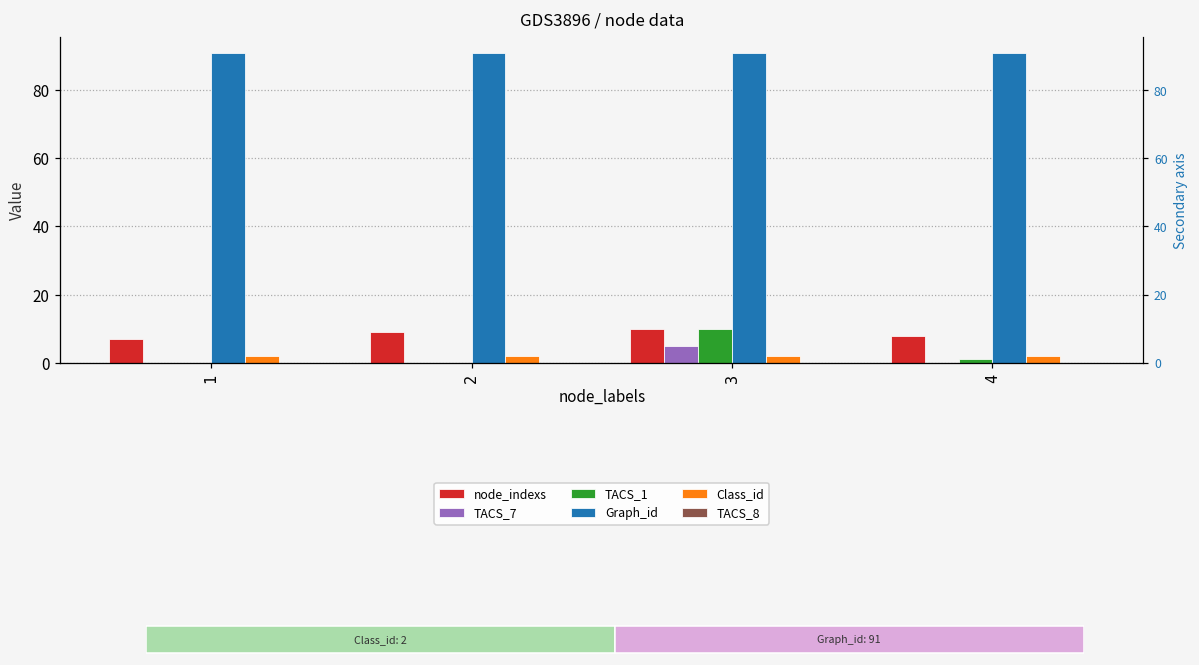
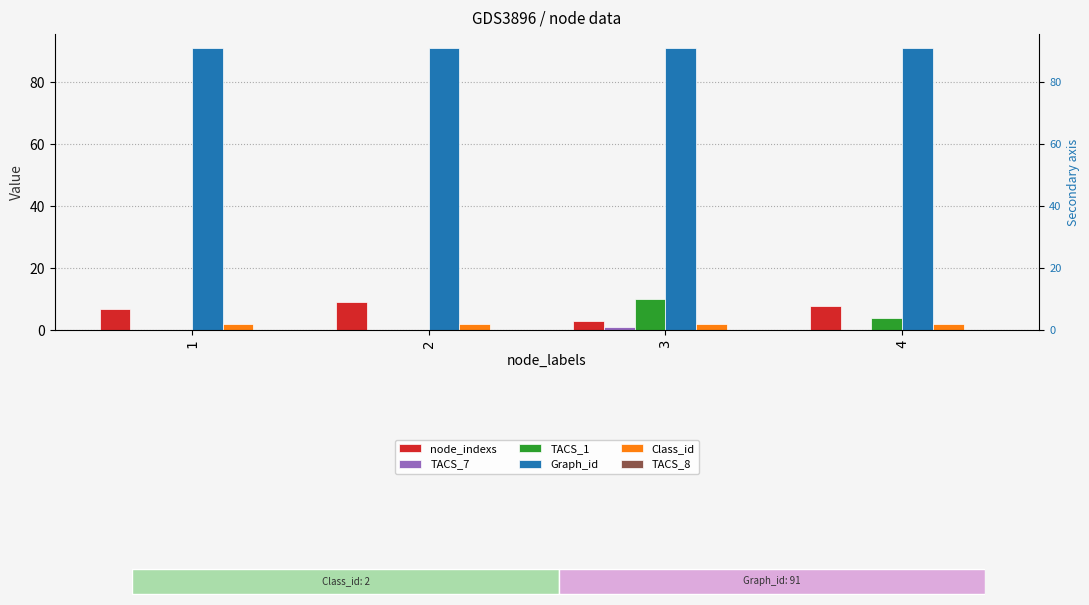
  {
    "GDS3896 / node data": {
      "node_indexs": {
        "1": 7,
        "2": 9,
-       "3": 10,
+       "3": 3,
        "4": 8
      },
      "TACS_7": {
        "1": 0,
        "2": 0,
-       "3": 5,
+       "3": 1,
        "4": 0
      },
      "TACS_1": {
        "1": 0,
        "2": 0,
        "3": 10,
-       "4": 1
+       "4": 4
      },
      "Graph_id": {
        "1": 91,
        "2": 91,
        "3": 91,
        "4": 91
      },
      "Class_id": {
        "1": 2,
        "2": 2,
        "3": 2,
        "4": 2
      },
      "TACS_8": {
        "1": 0,
        "2": 0,
        "3": 0,
        "4": 0
      }
    }
  }
